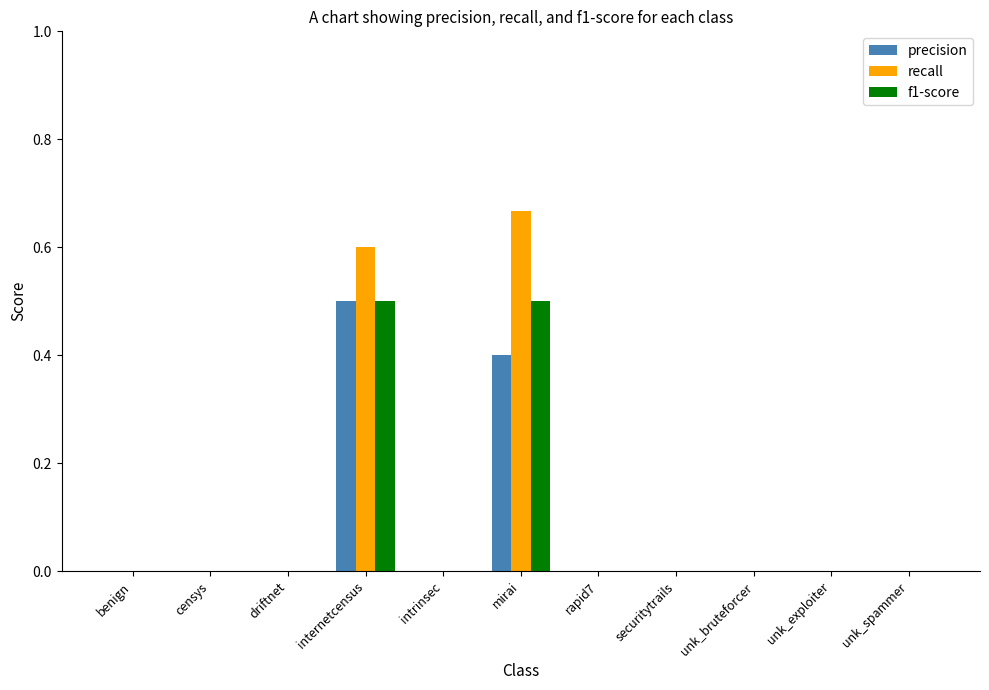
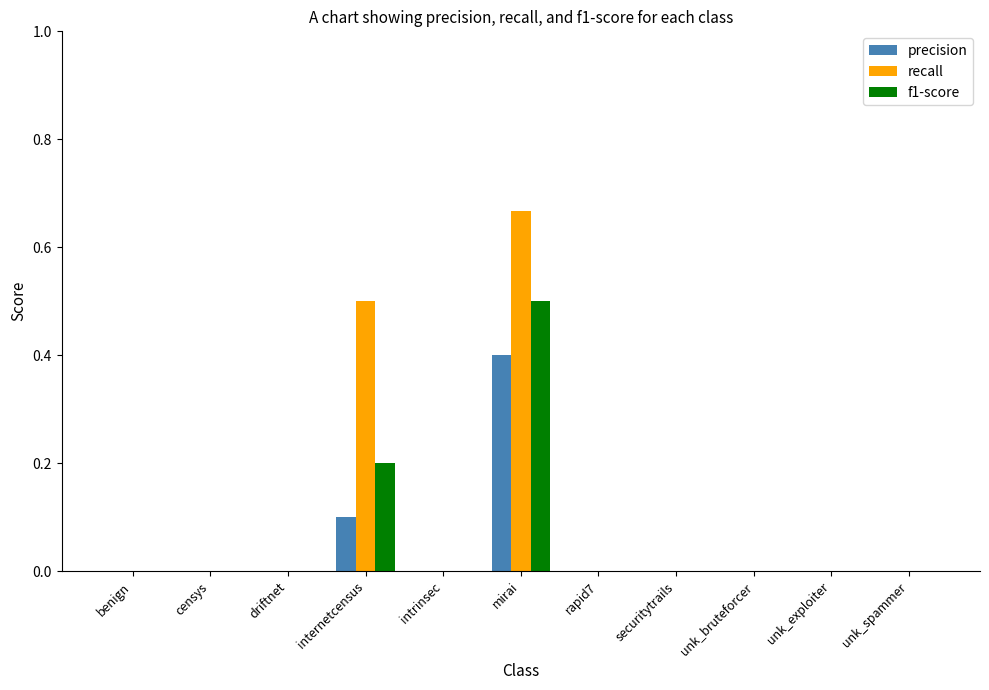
  {
    "precision": {
      "benign": 0.0,
      "censys": 0.0,
      "driftnet": 0.0,
-     "internetcensus": 0.5,
+     "internetcensus": 0.1,
      "intrinsec": 0.0,
      "mirai": 0.4,
      "rapid7": 0.0,
      "securitytrails": 0.0,
      "unk_bruteforcer": 0.0,
      "unk_exploiter": 0.0,
      "unk_spammer": 0.0
    },
    "recall": {
      "benign": 0.0,
      "censys": 0.0,
      "driftnet": 0.0,
-     "internetcensus": 0.6,
+     "internetcensus": 0.5,
      "intrinsec": 0.0,
      "mirai": 0.67,
      "rapid7": 0.0,
      "securitytrails": 0.0,
      "unk_bruteforcer": 0.0,
      "unk_exploiter": 0.0,
      "unk_spammer": 0.0
    },
    "f1-score": {
      "benign": 0.0,
      "censys": 0.0,
      "driftnet": 0.0,
-     "internetcensus": 0.5,
+     "internetcensus": 0.2,
      "intrinsec": 0.0,
      "mirai": 0.5,
      "rapid7": 0.0,
      "securitytrails": 0.0,
      "unk_bruteforcer": 0.0,
      "unk_exploiter": 0.0,
      "unk_spammer": 0.0
    }
  }
